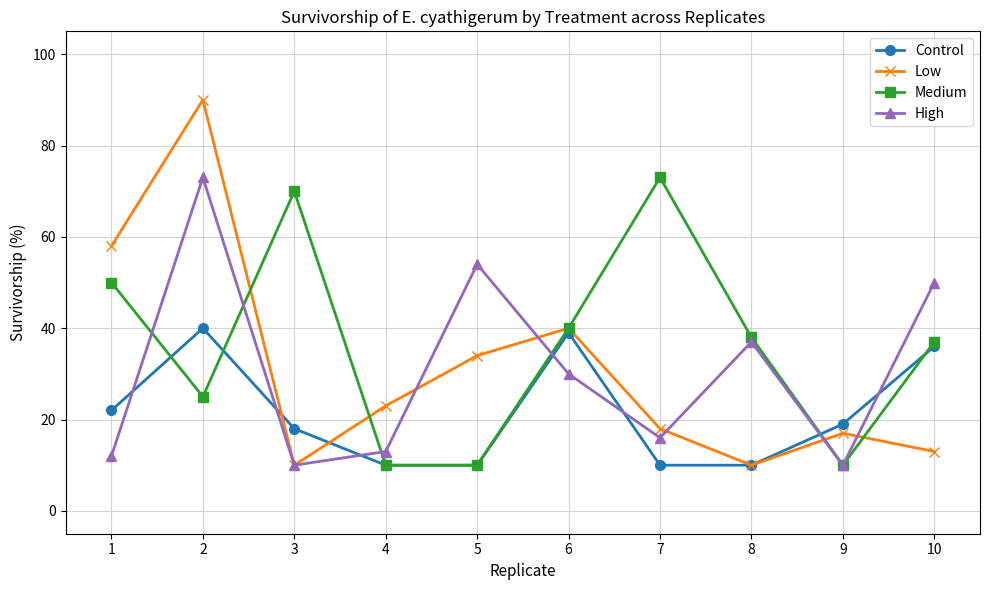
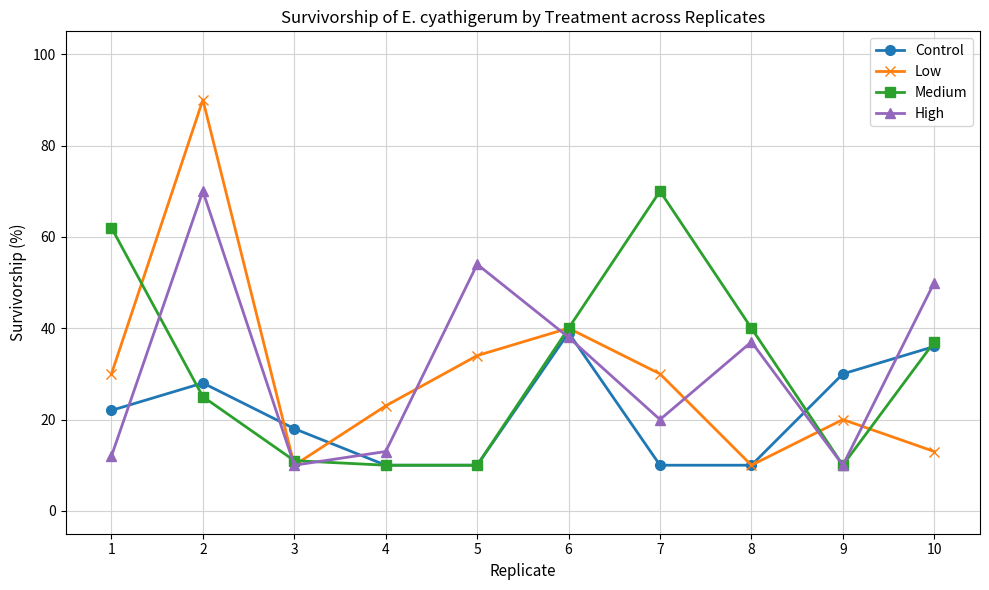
  {
    "Control": {
      "1": 22,
-     "2": 40,
+     "2": 28,
      "3": 18,
      "6": 39,
      "7": 10,
-     "9": 19,
+     "9": 30,
      "10": 36
    },
    "Low": {
-     "1": 58,
+     "1": 30,
      "2": 90,
      "4": 23,
      "5": 34,
-     "7": 18,
-     "9": 17,
+     "7": 30,
+     "9": 20,
      "10": 13
    },
    "Medium": {
-     "1": 50,
+     "1": 62,
      "2": 25,
-     "3": 70,
-     "7": 73,
-     "8": 38,
+     "3": 11,
+     "7": 70,
+     "8": 40,
      "10": 37
    },
    "High": {
      "1": 12,
-     "2": 73,
+     "2": 70,
      "4": 13,
      "5": 54,
-     "6": 30,
-     "7": 16,
+     "6": 38,
+     "7": 20,
      "8": 37,
      "10": 50
    }
  }
